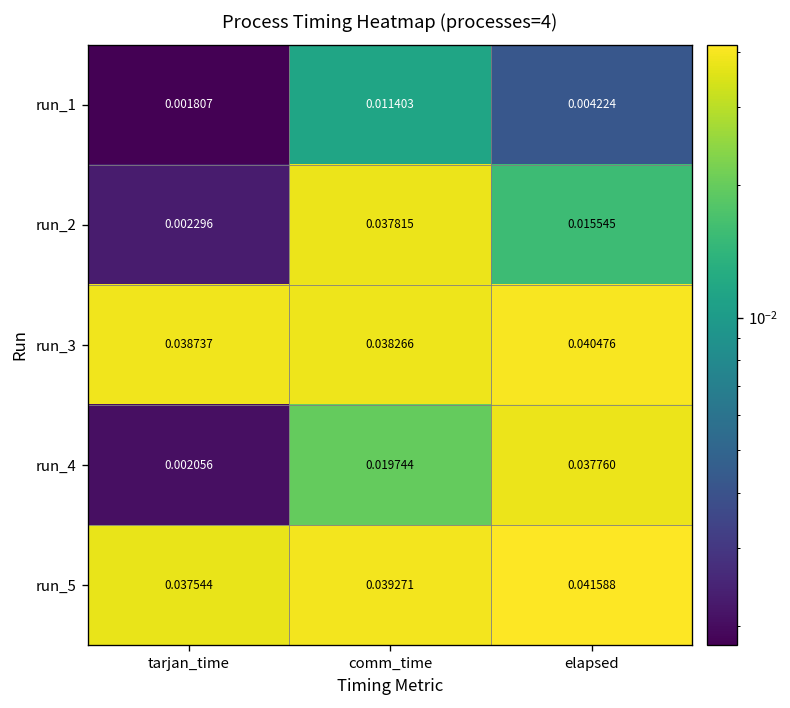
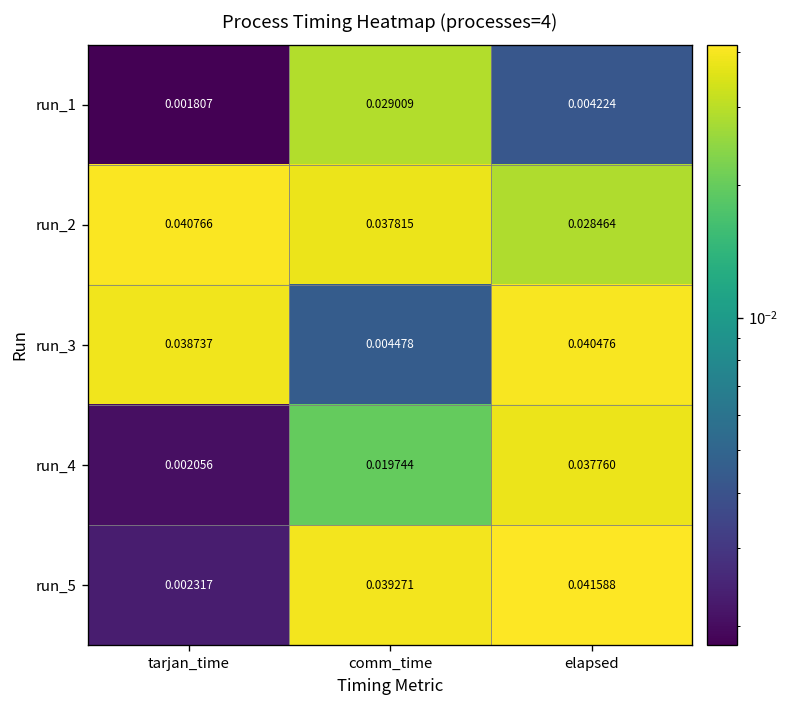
  {
    "run_1": {
      "tarjan_time": 0.001807,
-     "comm_time": 0.011403,
+     "comm_time": 0.029009,
      "elapsed": 0.004224
    },
    "run_2": {
-     "tarjan_time": 0.002296,
+     "tarjan_time": 0.040766,
      "comm_time": 0.037815,
-     "elapsed": 0.015545
+     "elapsed": 0.028464
    },
    "run_3": {
      "tarjan_time": 0.038737,
-     "comm_time": 0.038266,
+     "comm_time": 0.004478,
      "elapsed": 0.040476
    },
    "run_4": {
      "tarjan_time": 0.002056,
      "comm_time": 0.019744,
      "elapsed": 0.037760
    },
    "run_5": {
-     "tarjan_time": 0.037544,
+     "tarjan_time": 0.002317,
      "comm_time": 0.039271,
      "elapsed": 0.041588
    }
  }
